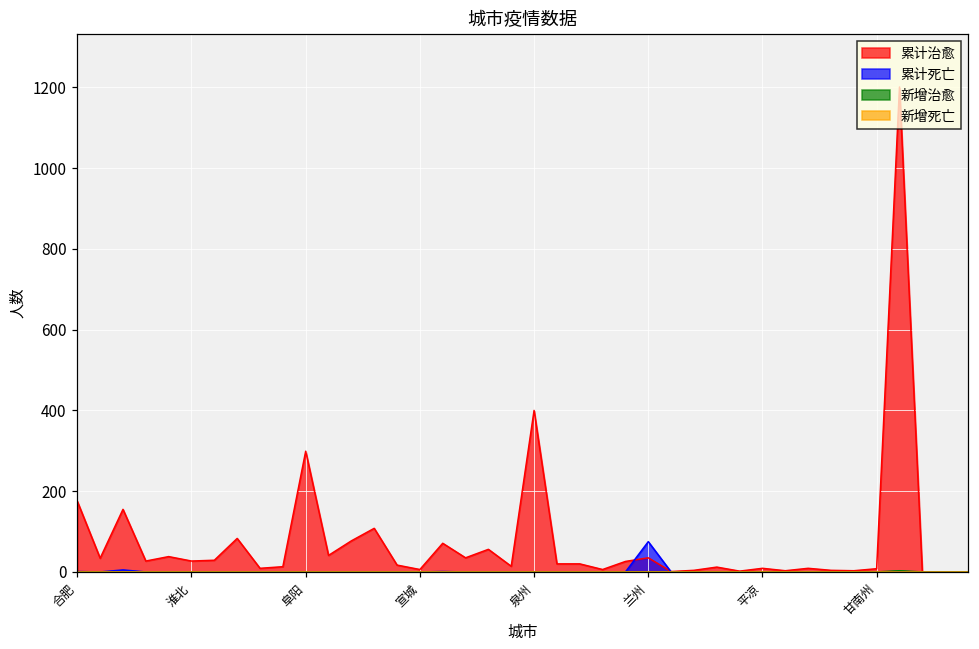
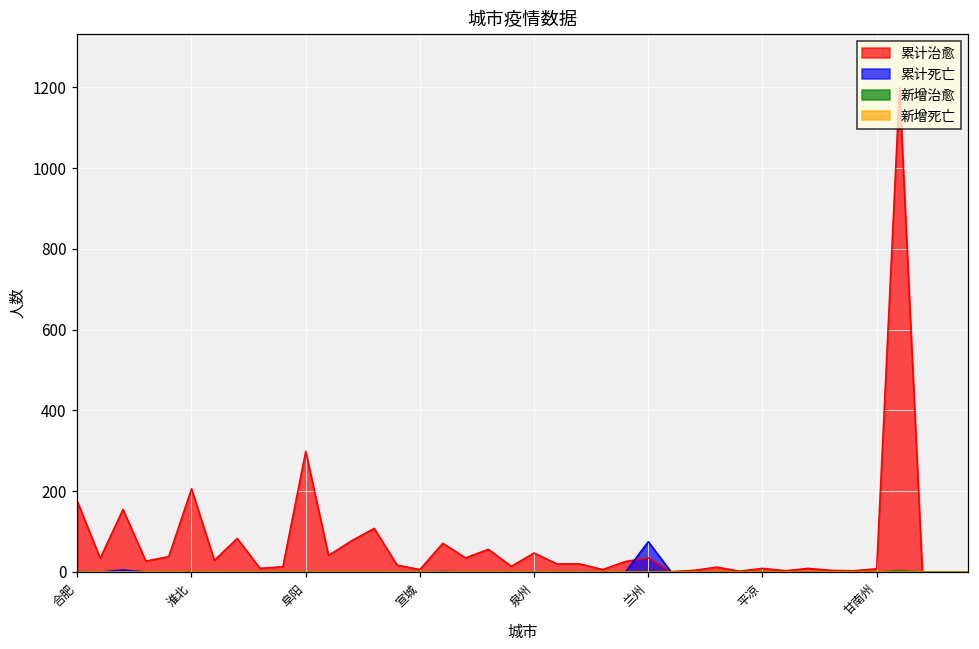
  {
    "累计治愈": {
      "合肥": 180,
-     "淮北": 30,
+     "淮北": 210,
      "阜阳": 300,
-     "泉州": 400,
+     "泉州": 50,
      "兰州": 40,
      "平凉": 10,
      "甘南州": 10
    },
    "累计死亡": {
      "兰州": 80
    }
  }
